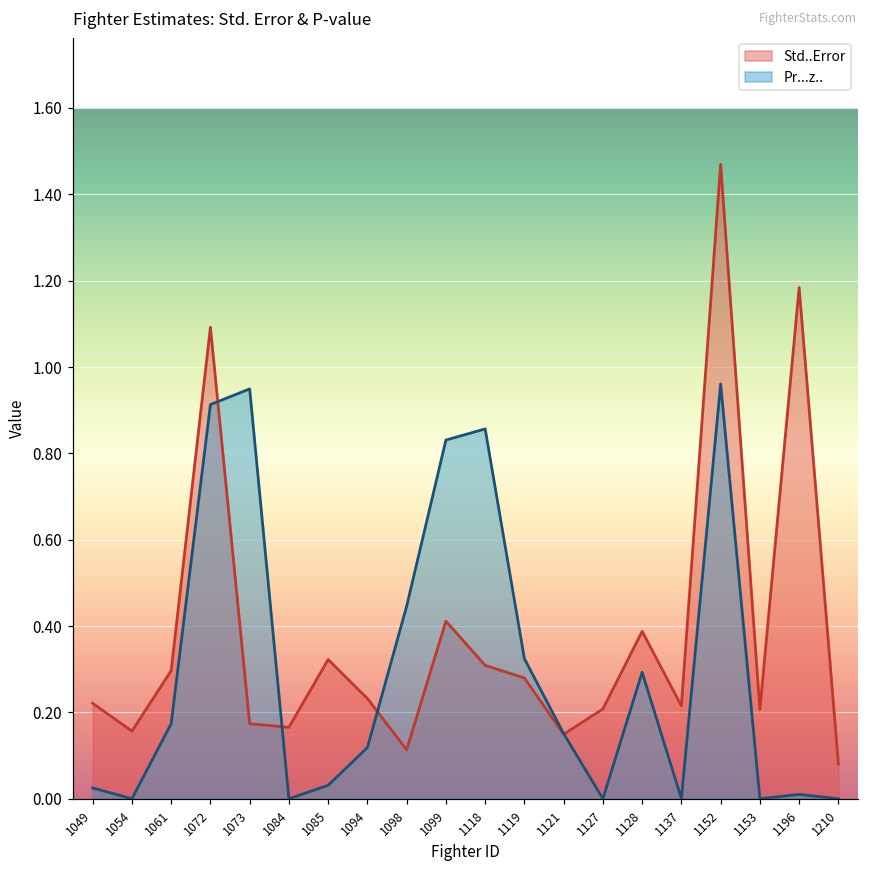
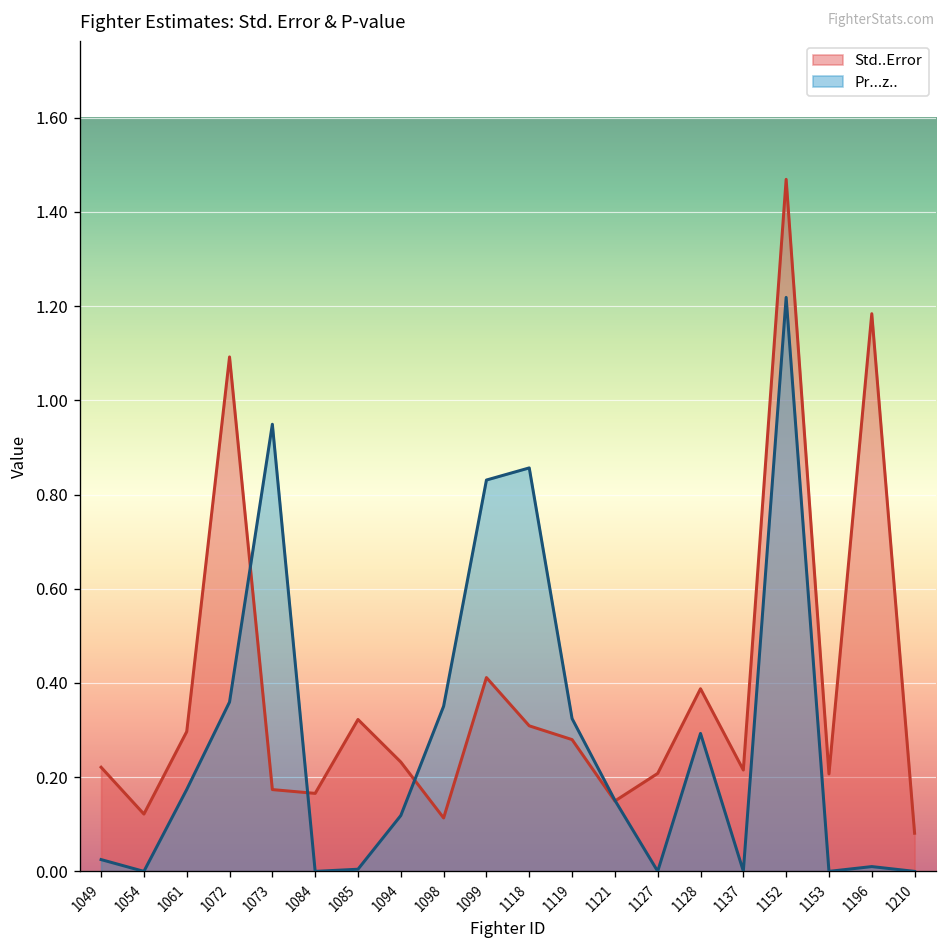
  {
    "Std..Error": {
      "1049": 0.22,
-     "1054": 0.16,
+     "1054": 0.12,
      "1061": 0.30,
      "1072": 1.09,
      "1073": 0.17,
      "1084": 0.17,
      "1085": 0.32,
      "1094": 0.23,
      "1098": 0.11,
      "1099": 0.41,
      "1118": 0.31,
      "1119": 0.28,
      "1127": 0.21,
      "1128": 0.39,
      "1137": 0.22,
      "1152": 1.47,
      "1153": 0.21,
      "1196": 1.18,
      "1210": 0.08
    },
    "Pr...z..": {
      "1049": 0.03,
      "1054": 0.00,
      "1061": 0.17,
-     "1072": 0.91,
+     "1072": 0.36,
      "1073": 0.95,
      "1084": 0.00,
-     "1085": 0.03,
+     "1085": 0.00,
      "1094": 0.12,
-     "1098": 0.45,
+     "1098": 0.35,
      "1099": 0.83,
      "1118": 0.86,
      "1119": 0.32,
      "1127": 0.00,
      "1128": 0.29,
      "1137": 0.00,
-     "1152": 0.96,
+     "1152": 1.22,
      "1153": 0.00,
      "1196": 0.01,
      "1210": 0.00
    }
  }
